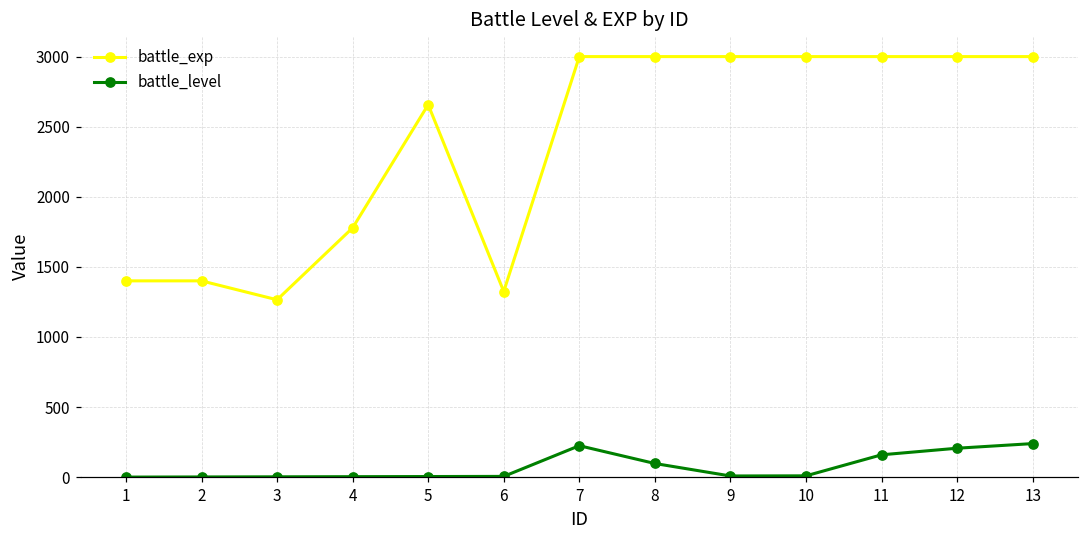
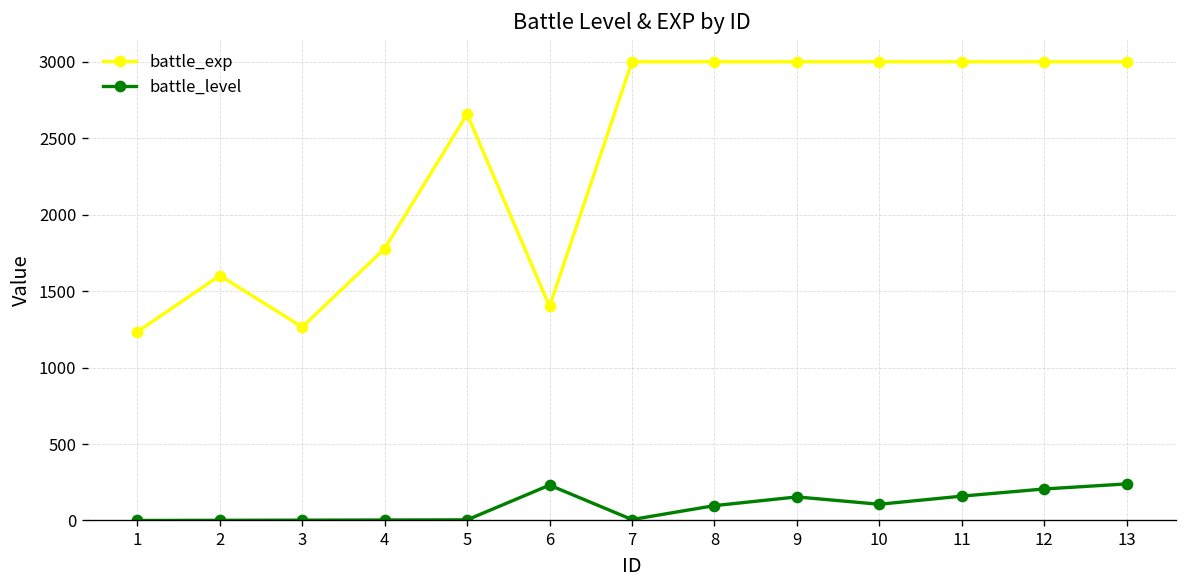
  {
    "battle_exp": {
-     "1": 1400,
-     "2": 1400,
+     "1": 1230,
+     "2": 1600,
      "3": 1270,
      "4": 1780,
      "5": 2660,
-     "6": 1320,
+     "6": 1400,
      "7": 3000,
      "8": 3000,
      "9": 3000,
      "10": 3000,
      "11": 3000,
      "12": 3000,
      "13": 3000
    },
    "battle_level": {
      "1": 0,
      "2": 0,
      "3": 0,
      "4": 0,
      "5": 0,
-     "6": 10,
-     "7": 220,
+     "6": 230,
+     "7": 10,
      "8": 100,
-     "9": 10,
-     "10": 10,
+     "9": 150,
+     "10": 110,
      "11": 160,
      "12": 210,
      "13": 240
    }
  }
